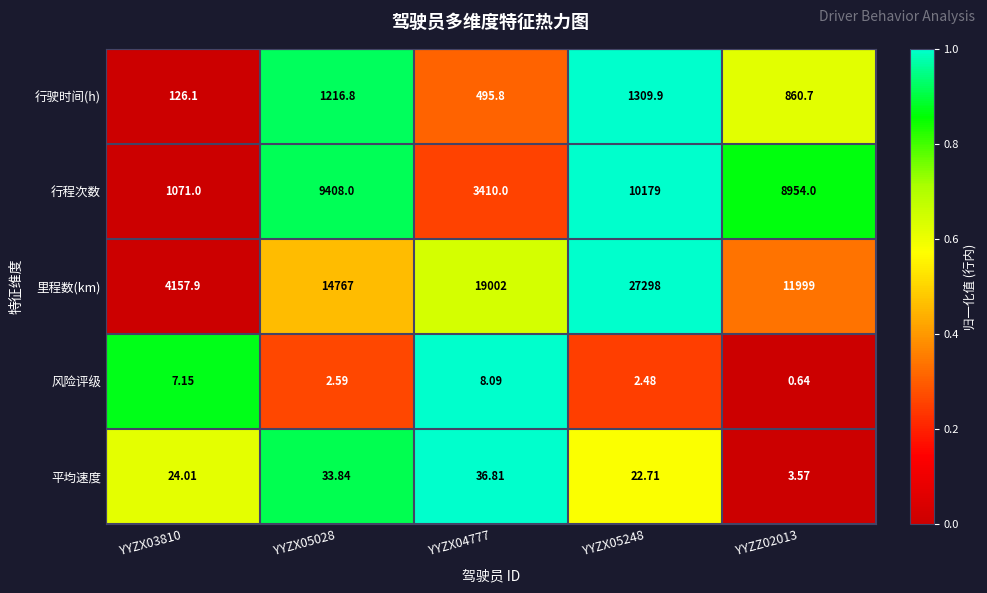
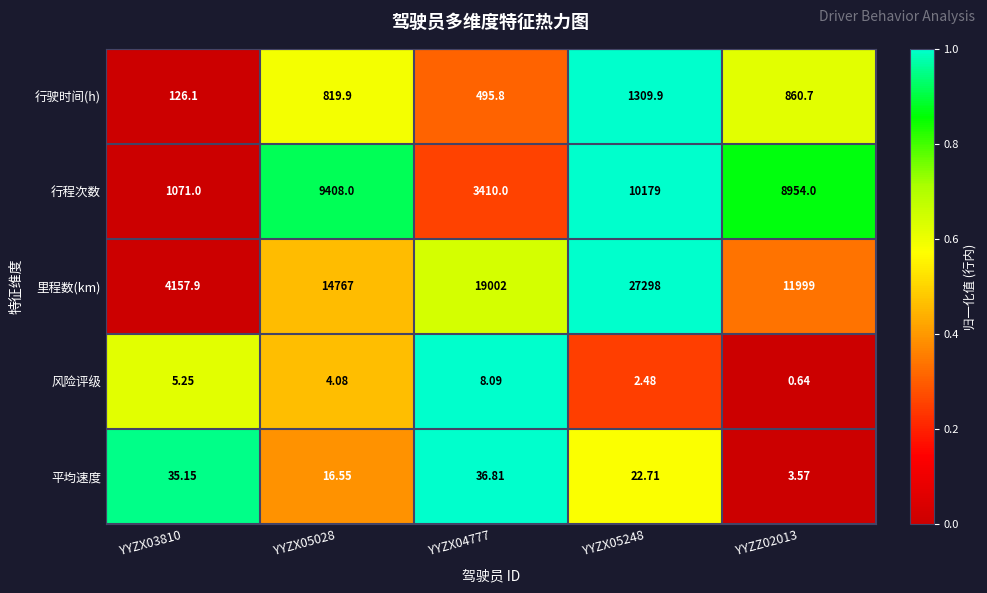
  {
    "行驶时间(h)": {
      "YYZX03810": 126.1,
-     "YYZX05028": 1216.8,
+     "YYZX05028": 819.9,
      "YYZX04777": 495.8,
      "YYZX05248": 1309.9,
      "YYZZ02013": 860.7
    },
    "行程次数": {
      "YYZX03810": 1071.0,
      "YYZX05028": 9408.0,
      "YYZX04777": 3410.0,
      "YYZX05248": 10179,
      "YYZZ02013": 8954.0
    },
    "里程数(km)": {
      "YYZX03810": 4157.9,
      "YYZX05028": 14767,
      "YYZX04777": 19002,
      "YYZX05248": 27298,
      "YYZZ02013": 11999
    },
    "风险评级": {
-     "YYZX03810": 7.15,
-     "YYZX05028": 2.59,
+     "YYZX03810": 5.25,
+     "YYZX05028": 4.08,
      "YYZX04777": 8.09,
      "YYZX05248": 2.48,
      "YYZZ02013": 0.64
    },
    "平均速度": {
-     "YYZX03810": 24.01,
-     "YYZX05028": 33.84,
+     "YYZX03810": 35.15,
+     "YYZX05028": 16.55,
      "YYZX04777": 36.81,
      "YYZX05248": 22.71,
      "YYZZ02013": 3.57
    }
  }
